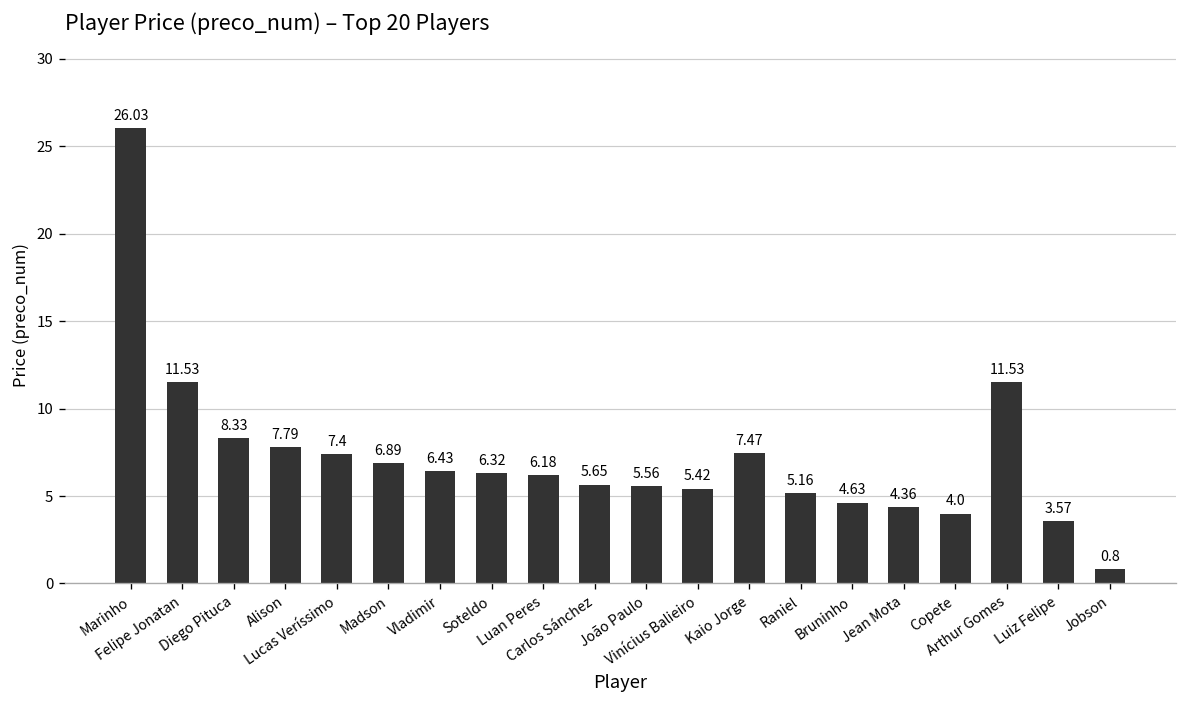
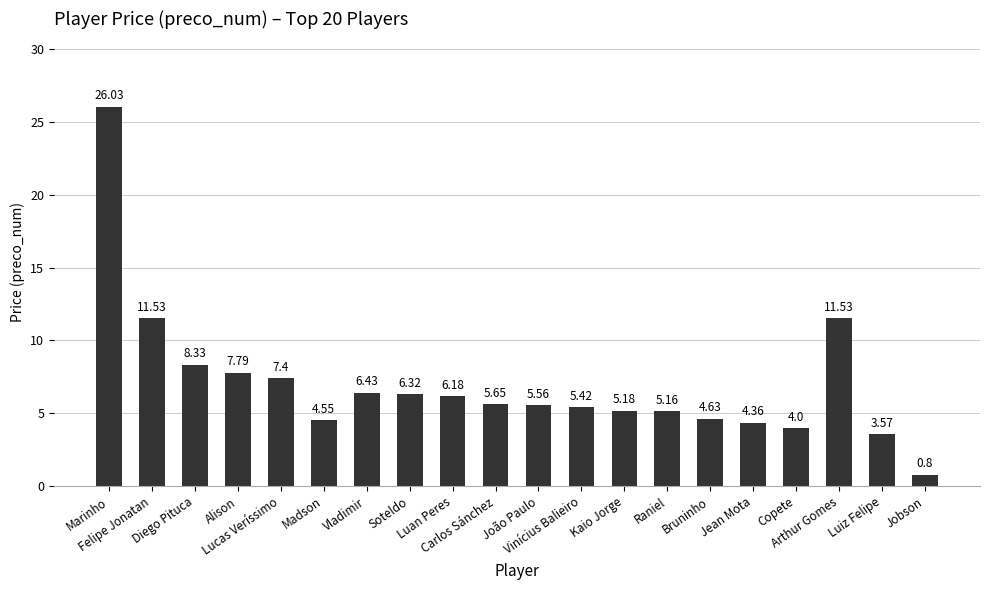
  {
    "Marinho": 26.03,
    "Felipe Jonatan": 11.53,
    "Diego Pituca": 8.33,
    "Alison": 7.79,
    "Lucas Veríssimo": 7.4,
-   "Madson": 6.89,
+   "Madson": 4.55,
    "Vladimir": 6.43,
    "Soteldo": 6.32,
    "Luan Peres": 6.18,
    "Carlos Sánchez": 5.65,
    "João Paulo": 5.56,
    "Vinícius Balieiro": 5.42,
-   "Kaio Jorge": 7.47,
+   "Kaio Jorge": 5.18,
    "Raniel": 5.16,
    "Bruninho": 4.63,
    "Jean Mota": 4.36,
    "Copete": 4.0,
    "Arthur Gomes": 11.53,
    "Luiz Felipe": 3.57,
    "Jobson": 0.8
  }
